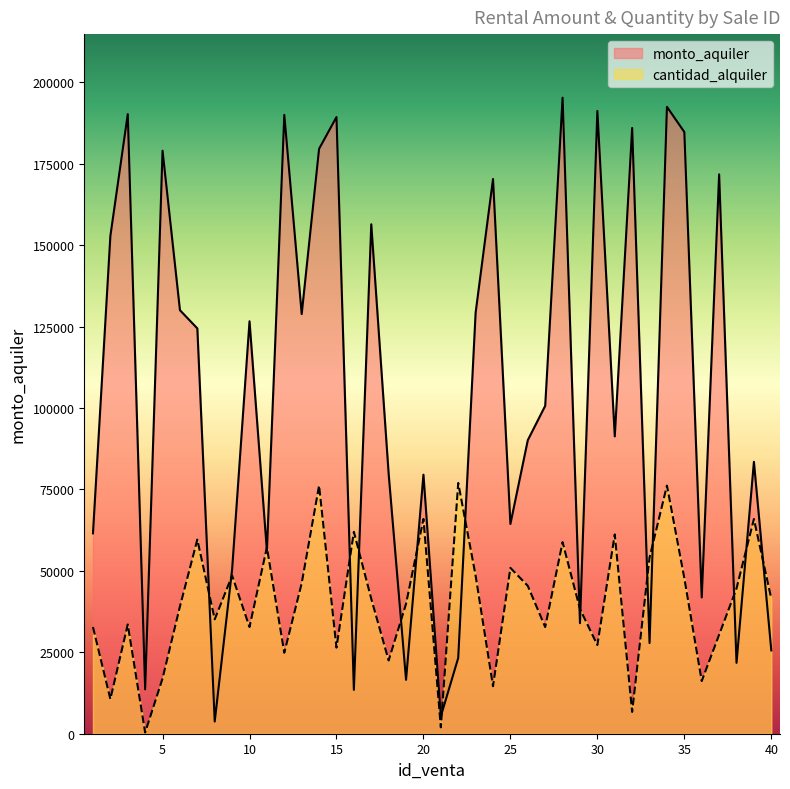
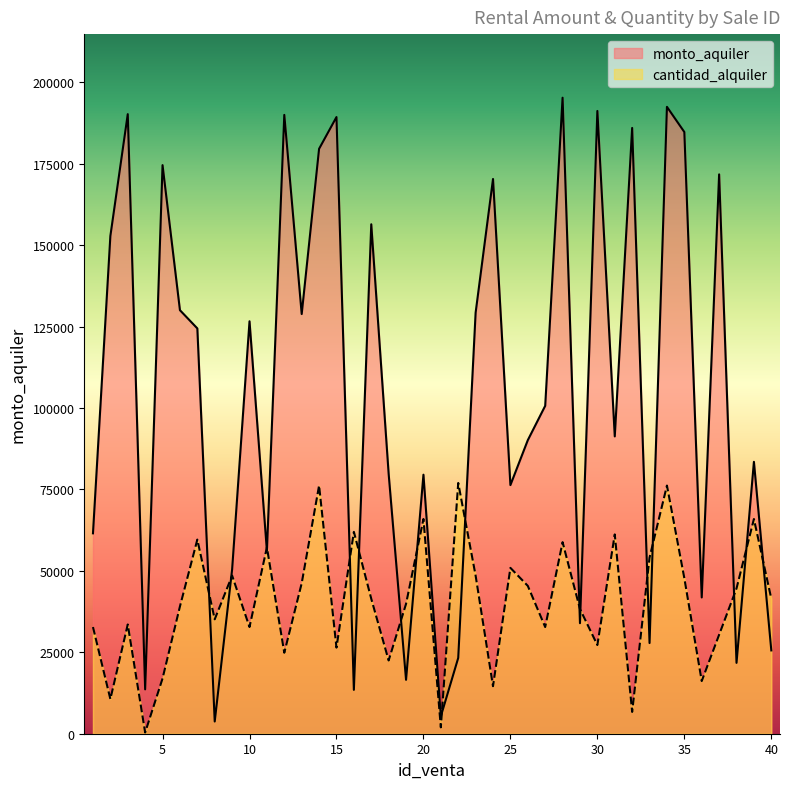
  {
    "monto_aquiler": {
-     "5": 179000,
+     "5": 175000,
      "10": 127000,
      "15": 189000,
      "20": 80000,
-     "25": 64000,
+     "25": 76000,
      "30": 191000,
      "35": 185000,
      "40": 26000
    },
    "cantidad_alquiler": {
      "5": 17000,
      "10": 33000,
      "15": 26000,
      "20": 66000,
      "25": 51000,
      "30": 27000,
      "35": 48000,
      "40": 41000
    }
  }
